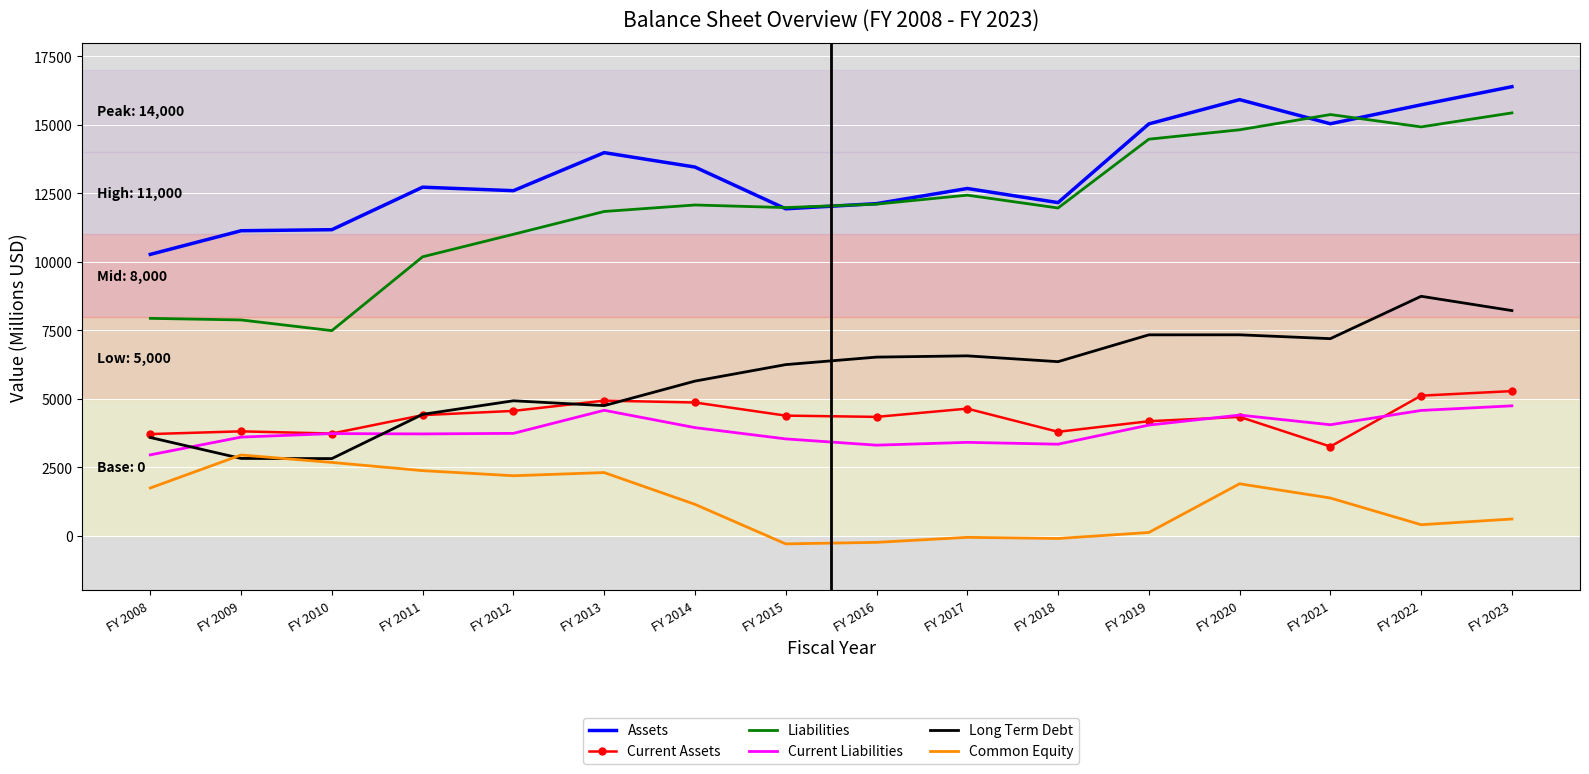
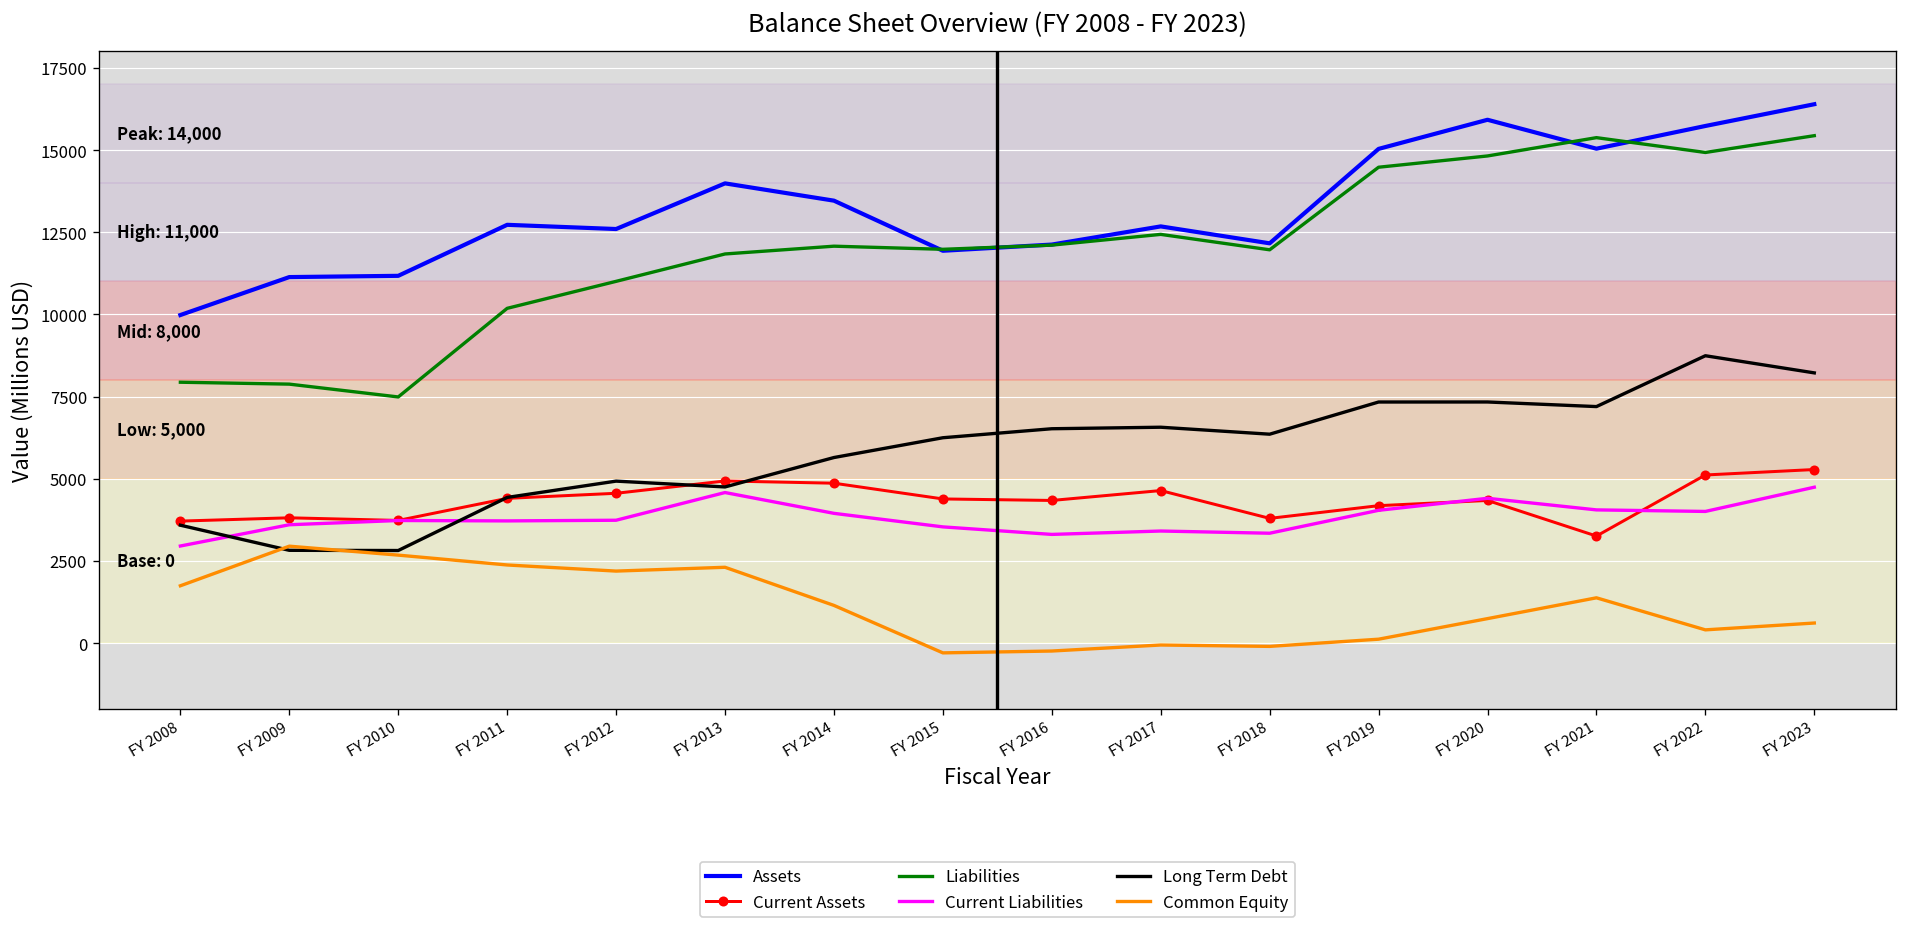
  {
    "Assets": {
-     "FY 2008": 10300,
+     "FY 2008": 10000,
      "FY 2009": 11100,
      "FY 2010": 11200,
      "FY 2011": 12700,
      "FY 2012": 12600,
      "FY 2013": 14000,
      "FY 2014": 13500,
      "FY 2017": 12700,
      "FY 2018": 12200,
      "FY 2019": 15000,
      "FY 2020": 15900,
      "FY 2021": 15000,
      "FY 2022": 15700,
      "FY 2023": 16400
    },
    "Current Assets": {
      "FY 2008": 3700,
      "FY 2009": 3800,
      "FY 2012": 4600,
      "FY 2013": 4900,
      "FY 2014": 4900,
      "FY 2015": 4400,
      "FY 2016": 4300,
      "FY 2017": 4600,
      "FY 2018": 3800,
      "FY 2019": 4200,
      "FY 2021": 3300,
      "FY 2022": 5100,
      "FY 2023": 5300
    },
    "Liabilities": {
      "FY 2008": 7900,
      "FY 2009": 7900,
      "FY 2010": 7500,
      "FY 2011": 10200,
      "FY 2012": 11000,
      "FY 2013": 11800,
      "FY 2014": 12100,
      "FY 2017": 12400,
      "FY 2018": 12000,
      "FY 2019": 14500,
      "FY 2020": 14800,
      "FY 2021": 15400,
      "FY 2022": 14900,
      "FY 2023": 15400
    },
    "Current Liabilities": {
      "FY 2009": 3600,
      "FY 2011": 3700,
      "FY 2012": 3700,
      "FY 2013": 4600,
      "FY 2014": 3900,
      "FY 2015": 3500,
      "FY 2016": 3300,
      "FY 2017": 3400,
      "FY 2018": 3300,
      "FY 2019": 4000,
      "FY 2021": 4100,
-     "FY 2022": 4600,
+     "FY 2022": 4000,
      "FY 2023": 4700
    },
    "Long Term Debt": {
      "FY 2008": 3600,
      "FY 2009": 2800,
      "FY 2010": 2800,
      "FY 2012": 4900,
      "FY 2013": 4700,
      "FY 2014": 5600,
      "FY 2015": 6200,
      "FY 2016": 6500,
      "FY 2017": 6600,
      "FY 2018": 6400,
      "FY 2019": 7300,
      "FY 2020": 7300,
      "FY 2021": 7200,
      "FY 2022": 8700,
      "FY 2023": 8200
    },
    "Common Equity": {
      "FY 2008": 1700,
      "FY 2009": 2900,
      "FY 2010": 2700,
      "FY 2011": 2400,
      "FY 2012": 2200,
      "FY 2013": 2300,
      "FY 2014": 1100,
      "FY 2015": -300,
      "FY 2016": -200,
      "FY 2017": -100,
      "FY 2018": -100,
      "FY 2019": 100,
-     "FY 2020": 1900,
+     "FY 2020": 700,
      "FY 2021": 1400,
      "FY 2022": 400,
      "FY 2023": 600
    }
  }
